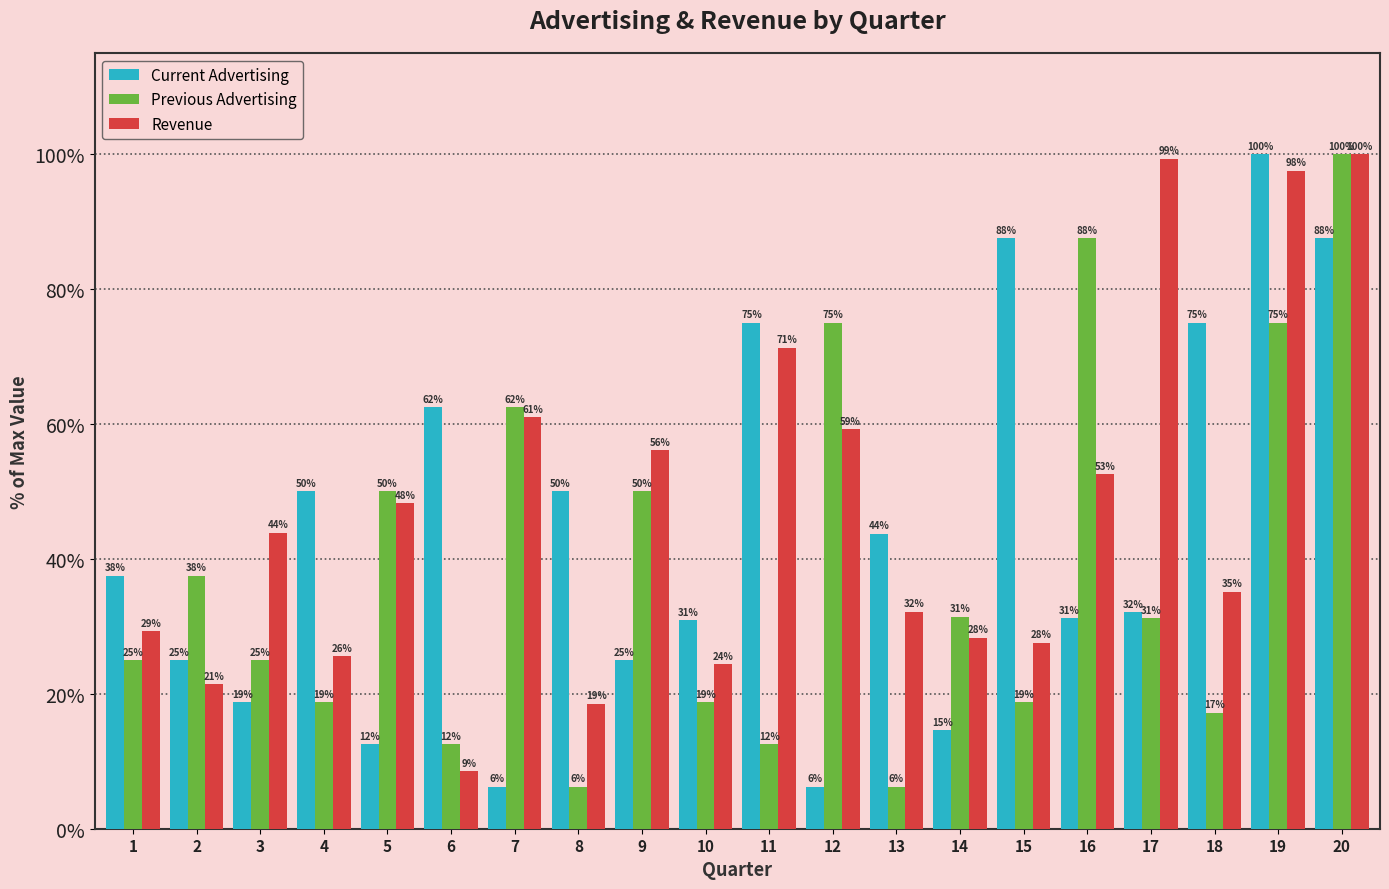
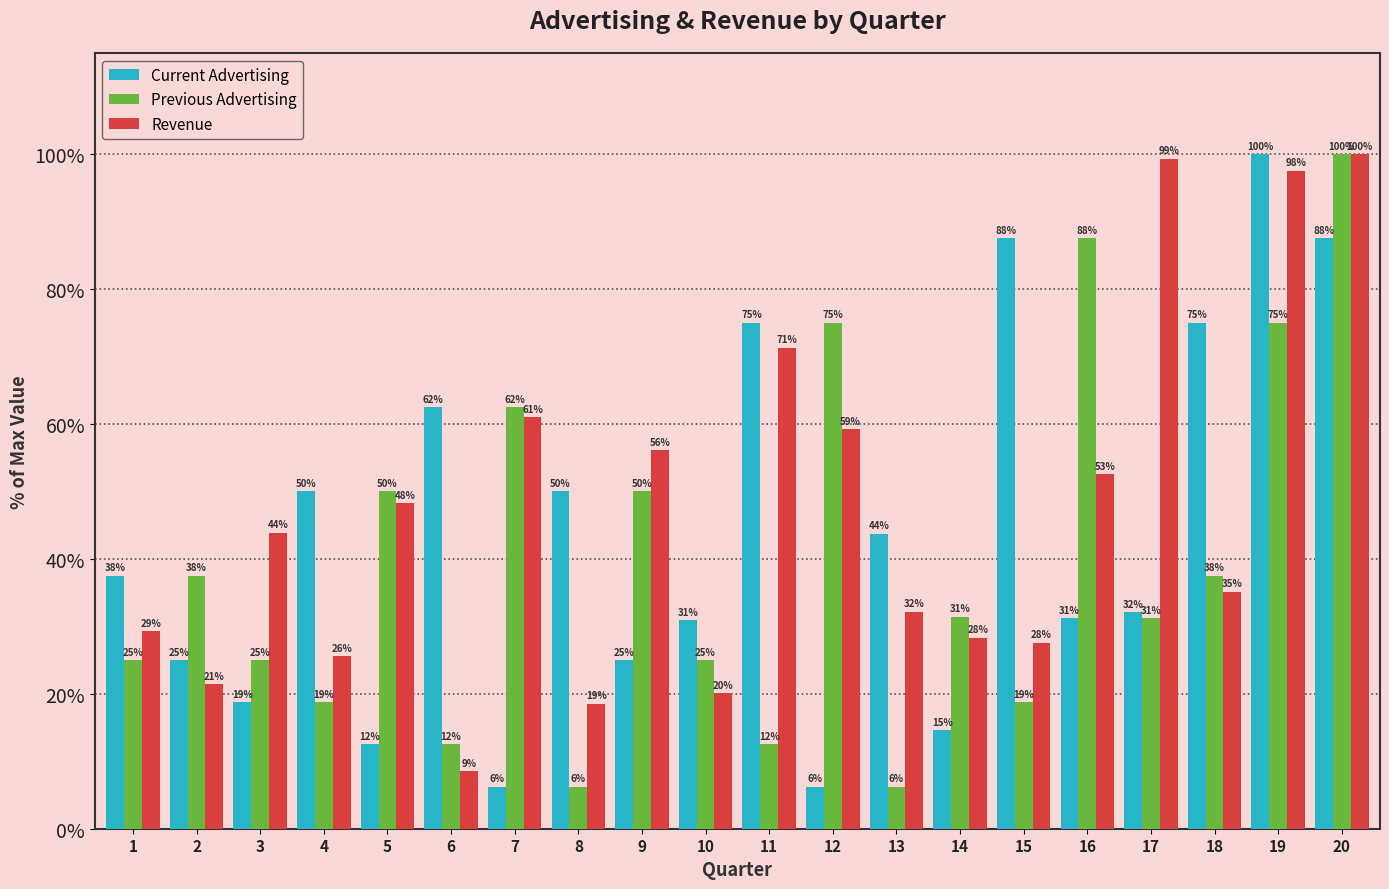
  {
    "Current Advertising": {
      "1": "38%",
      "2": "25%",
      "3": "19%",
      "4": "50%",
      "5": "12%",
      "6": "62%",
      "7": "6%",
      "8": "50%",
      "9": "25%",
      "10": "31%",
      "11": "75%",
      "12": "6%",
      "13": "44%",
      "14": "15%",
      "15": "88%",
      "16": "31%",
      "17": "32%",
      "18": "75%",
      "19": "100%",
      "20": "88%"
    },
    "Previous Advertising": {
      "1": "25%",
      "2": "38%",
      "3": "25%",
      "4": "19%",
      "5": "50%",
      "6": "12%",
      "7": "62%",
      "8": "6%",
      "9": "50%",
-     "10": "19%",
+     "10": "25%",
      "11": "12%",
      "12": "75%",
      "13": "6%",
      "14": "31%",
      "15": "19%",
      "16": "88%",
      "17": "31%",
-     "18": "17%",
+     "18": "38%",
      "19": "75%"
    },
    "Revenue": {
      "1": "29%",
      "2": "21%",
      "3": "44%",
      "4": "26%",
      "5": "48%",
      "6": "9%",
      "7": "61%",
      "8": "19%",
      "9": "56%",
-     "10": "24%",
+     "10": "20%",
      "11": "71%",
      "12": "59%",
      "13": "32%",
      "14": "28%",
      "15": "28%",
      "16": "53%",
      "17": "99%",
      "18": "35%",
      "19": "98%"
    }
  }
